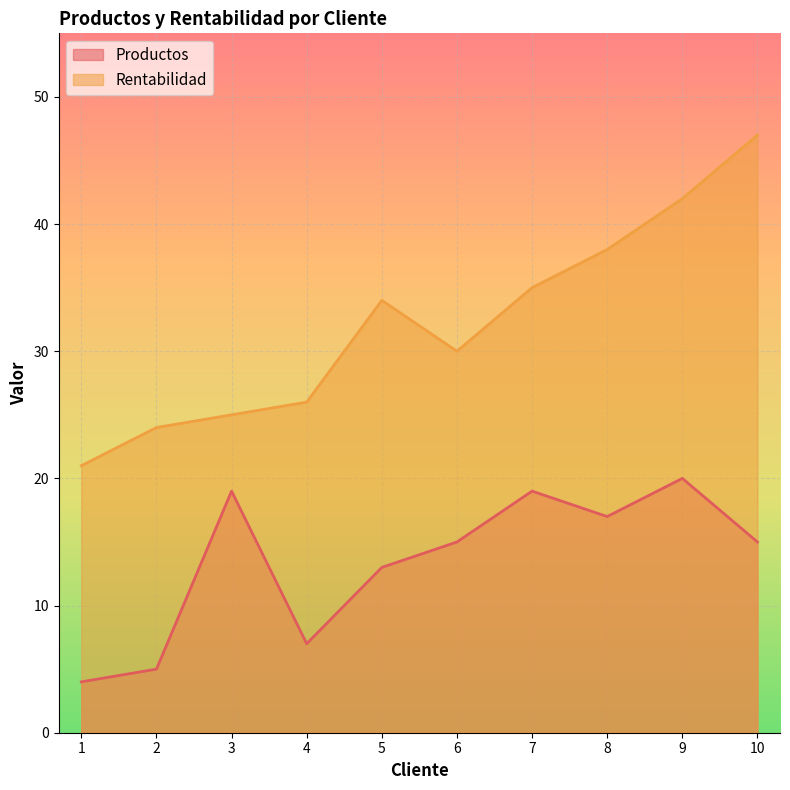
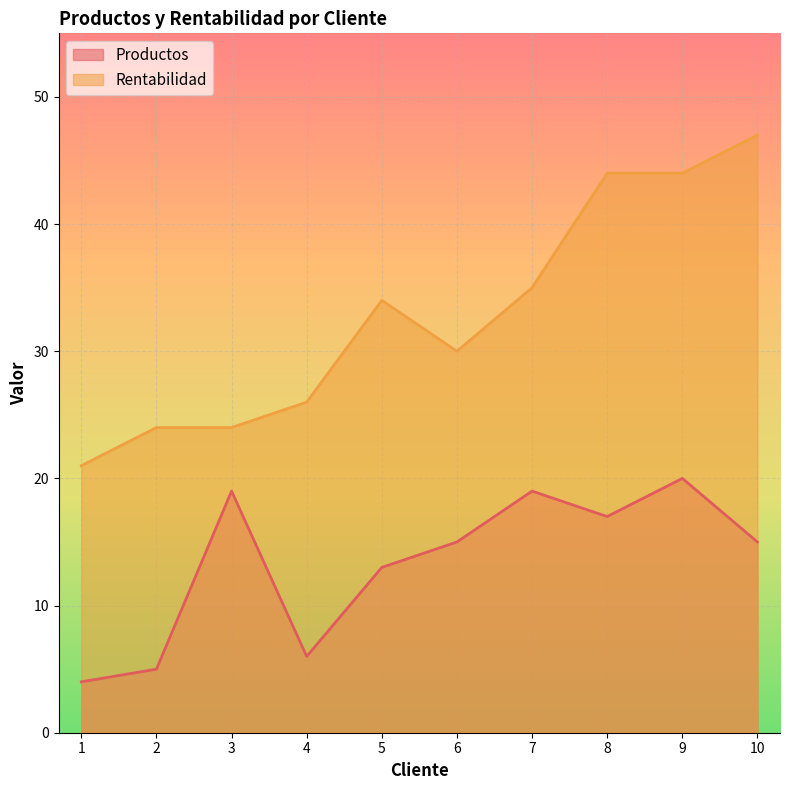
  {
    "Productos": {
      "1": 4,
      "2": 5,
      "3": 19,
-     "4": 7,
+     "4": 6,
      "5": 13,
      "6": 15,
      "7": 19,
      "8": 17,
      "9": 20,
      "10": 15
    },
    "Rentabilidad": {
      "1": 21,
      "2": 24,
-     "3": 25,
+     "3": 24,
      "4": 26,
      "5": 34,
      "6": 30,
      "7": 35,
-     "8": 38,
-     "9": 42,
+     "8": 44,
+     "9": 44,
      "10": 47
    }
  }
